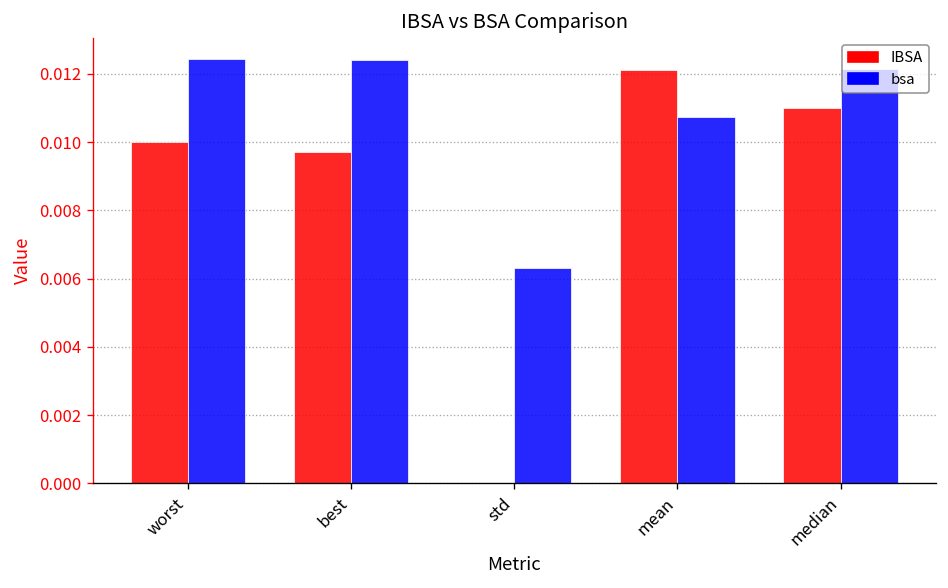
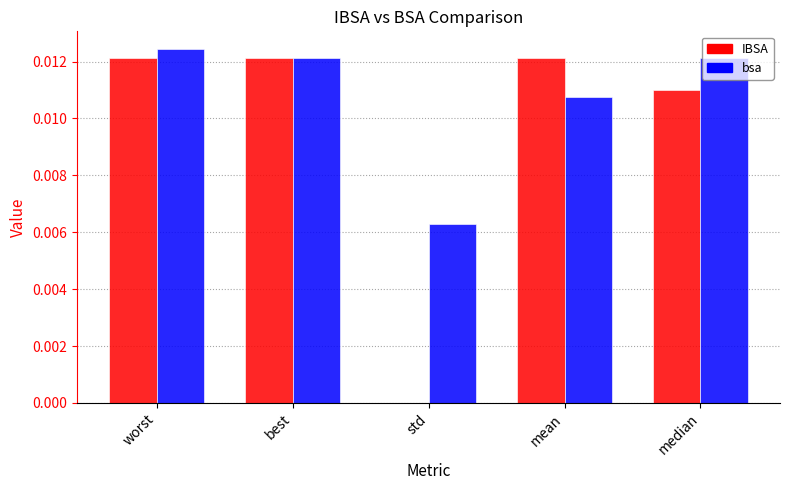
  {
    "IBSA": {
-     "worst": 0.0100,
-     "best": 0.0097,
+     "worst": 0.0121,
+     "best": 0.0121,
      "mean": 0.0121,
      "median": 0.0110
    },
    "bsa": {
      "worst": 0.0124,
-     "best": 0.0124,
+     "best": 0.0121,
      "std": 0.0063,
      "mean": 0.0108
    }
  }
